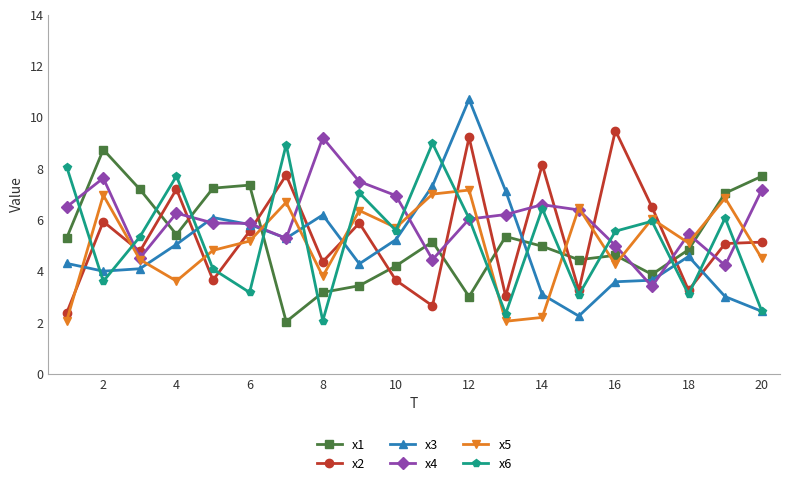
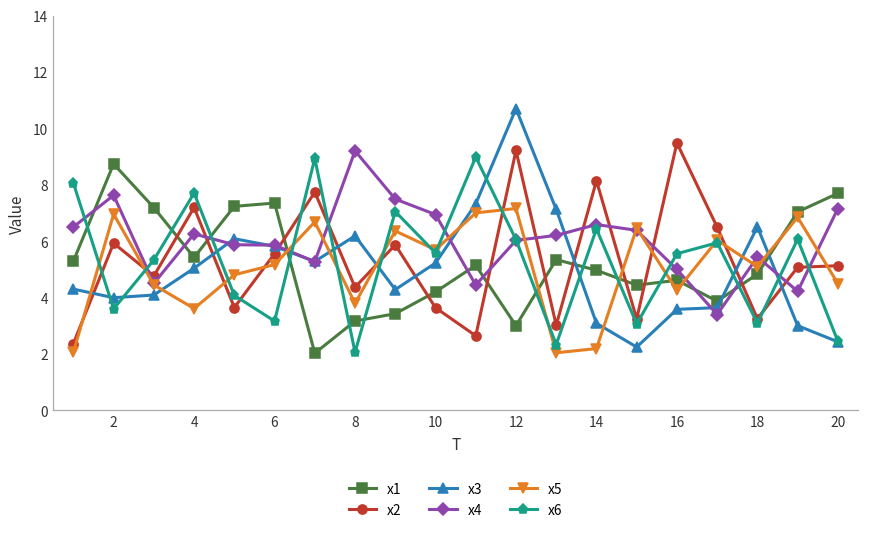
  {
    "x1": {
      "2": 8.7,
      "4": 5.4,
      "6": 7.4,
      "8": 3.2,
      "10": 4.2,
      "12": 3.0,
      "14": 5.0,
      "16": 4.6,
      "18": 4.8,
      "20": 7.7
    },
    "x2": {
      "2": 5.9,
      "4": 7.2,
      "6": 5.6,
      "8": 4.4,
      "10": 3.6,
      "12": 9.2,
      "14": 8.2,
      "16": 9.5,
      "18": 3.3,
      "20": 5.1
    },
    "x3": {
      "2": 4.0,
      "4": 5.0,
      "8": 6.2,
      "10": 5.2,
      "12": 10.7,
      "14": 3.1,
      "16": 3.6,
-     "18": 4.6
+     "18": 6.5
    },
    "x4": {
      "2": 7.6,
      "4": 6.3,
      "8": 9.2,
      "10": 7.0,
      "14": 6.6,
      "16": 5.0,
      "18": 5.4,
      "20": 7.2
    },
    "x5": {
      "2": 7.0,
      "4": 3.6,
      "6": 5.2,
      "8": 3.8,
      "10": 5.7,
      "12": 7.2,
      "14": 2.2,
      "16": 4.3,
      "18": 5.1,
      "20": 4.5
    },
    "x6": {
      "2": 3.6,
      "4": 7.7,
      "6": 3.2,
      "8": 2.1,
      "10": 5.6,
      "14": 6.4,
      "16": 5.6,
      "18": 3.1
    }
  }
